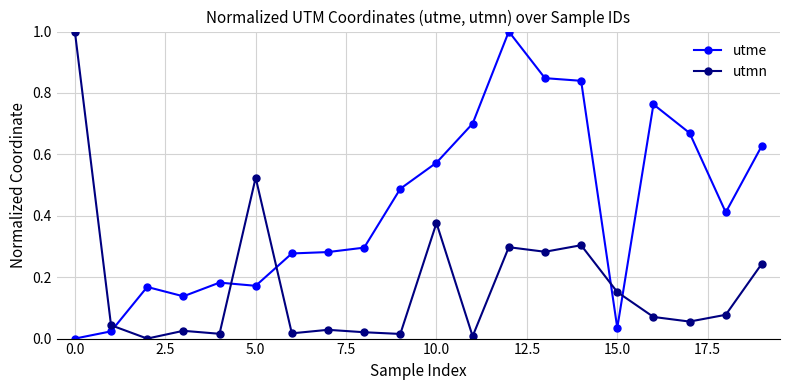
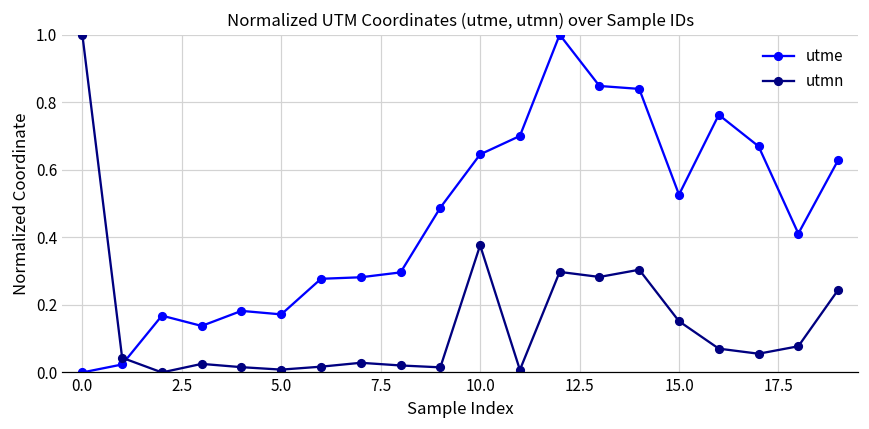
  {
    "utme": {
      "0.0": 0.00,
      "5.0": 0.17,
-     "10.0": 0.57,
-     "15.0": 0.03
+     "10.0": 0.65,
+     "15.0": 0.53
    },
    "utmn": {
      "0.0": 1.00,
-     "5.0": 0.52,
+     "5.0": 0.01,
      "10.0": 0.38,
      "15.0": 0.15
    }
  }
